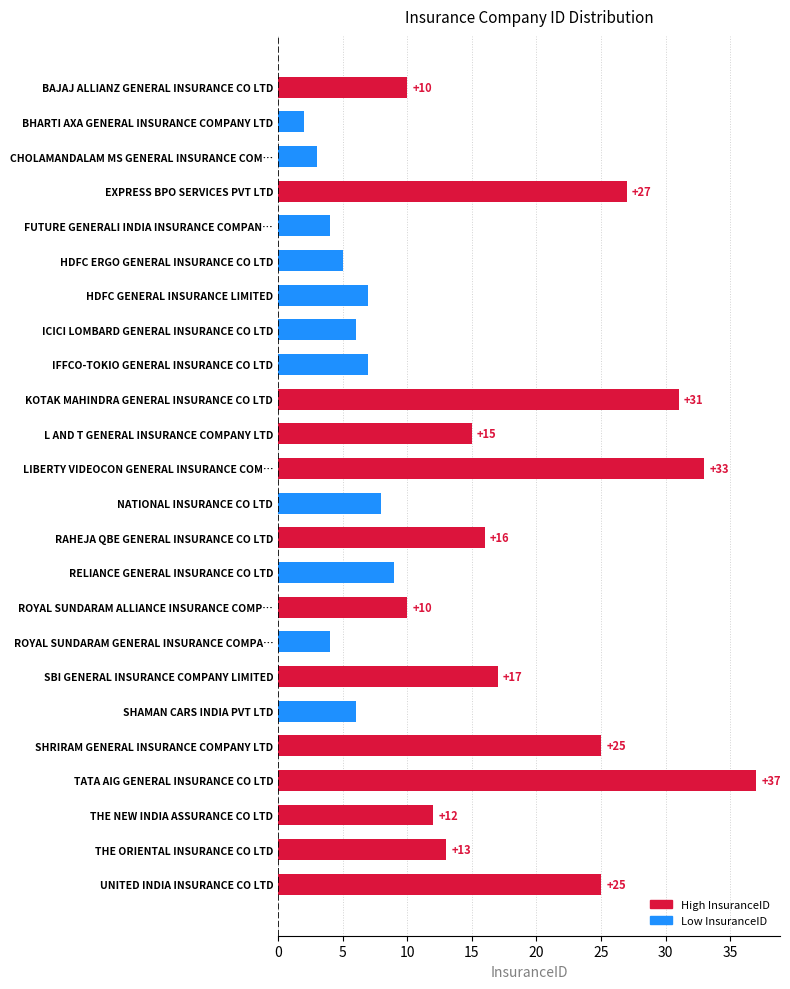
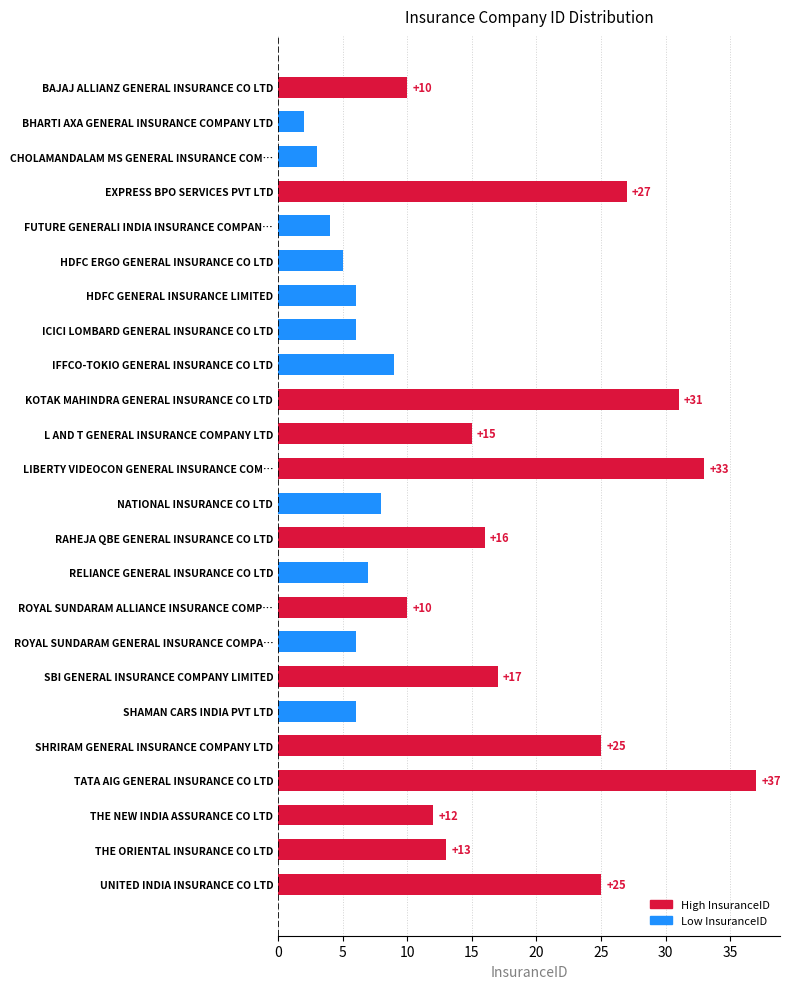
  {
    "BHARTI AXA GENERAL INSURANCE COMPANY LTD": 2,
    "CHOLAMANDALAM MS GENERAL INSURANCE COM…": 3,
    "FUTURE GENERALI INDIA INSURANCE COMPAN…": 4,
    "HDFC ERGO GENERAL INSURANCE CO LTD": 5,
-   "HDFC GENERAL INSURANCE LIMITED": 7,
+   "HDFC GENERAL INSURANCE LIMITED": 6,
    "ICICI LOMBARD GENERAL INSURANCE CO LTD": 6,
-   "IFFCO-TOKIO GENERAL INSURANCE CO LTD": 7,
+   "IFFCO-TOKIO GENERAL INSURANCE CO LTD": 9,
    "NATIONAL INSURANCE CO LTD": 8,
-   "RELIANCE GENERAL INSURANCE CO LTD": 9,
-   "ROYAL SUNDARAM GENERAL INSURANCE COMPA…": 4,
+   "RELIANCE GENERAL INSURANCE CO LTD": 7,
+   "ROYAL SUNDARAM GENERAL INSURANCE COMPA…": 6,
    "SHAMAN CARS INDIA PVT LTD": 6
  }
